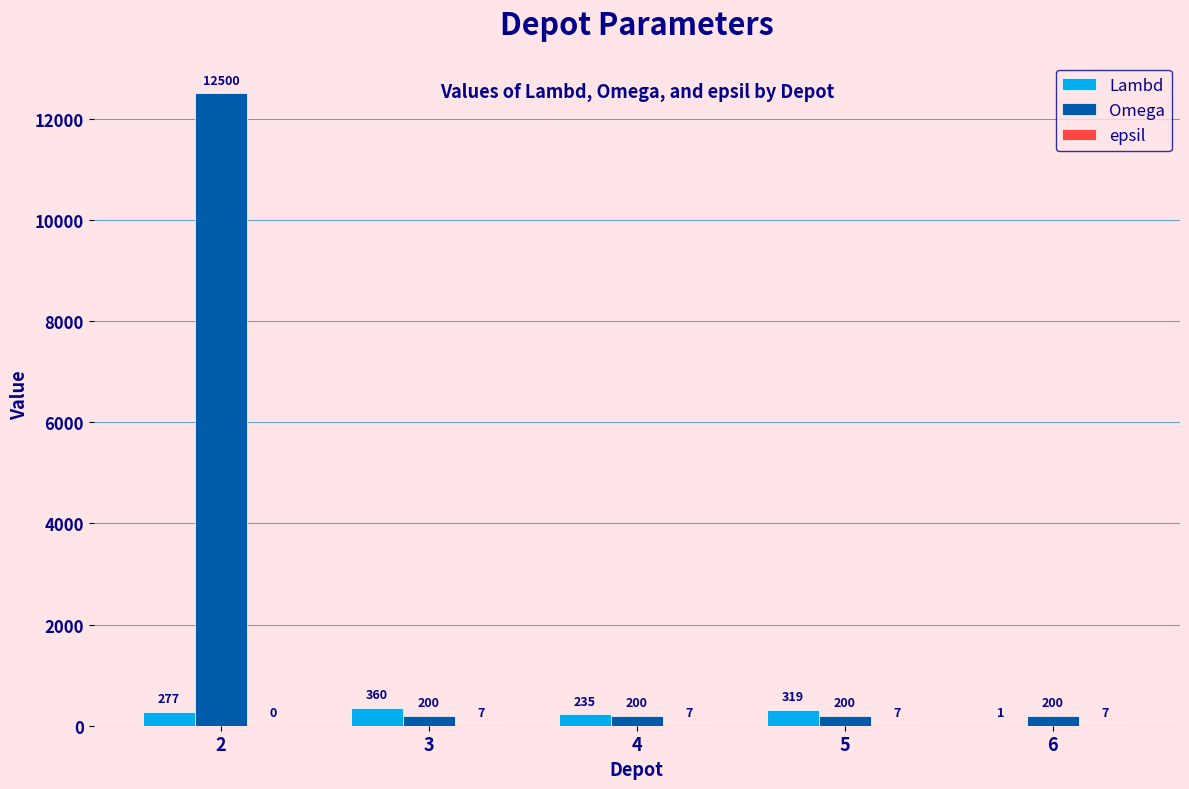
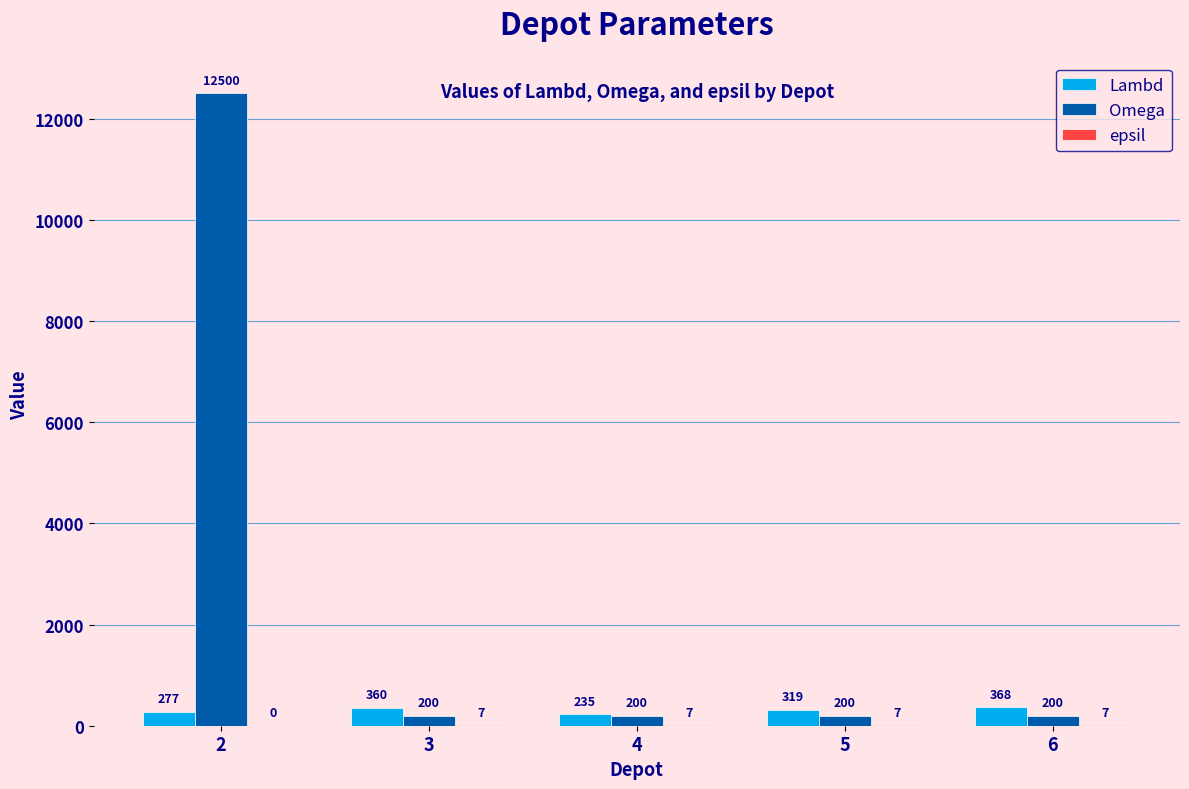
  {
    "Lambd": {
      "2": 277,
      "3": 360,
      "4": 235,
      "5": 319,
-     "6": 1
+     "6": 368
    },
    "Omega": {
      "2": 12500,
      "3": 200,
      "4": 200,
      "5": 200,
      "6": 200
    },
    "epsil": {
      "2": 0,
      "3": 7,
      "4": 7,
      "5": 7,
      "6": 7
    }
  }
